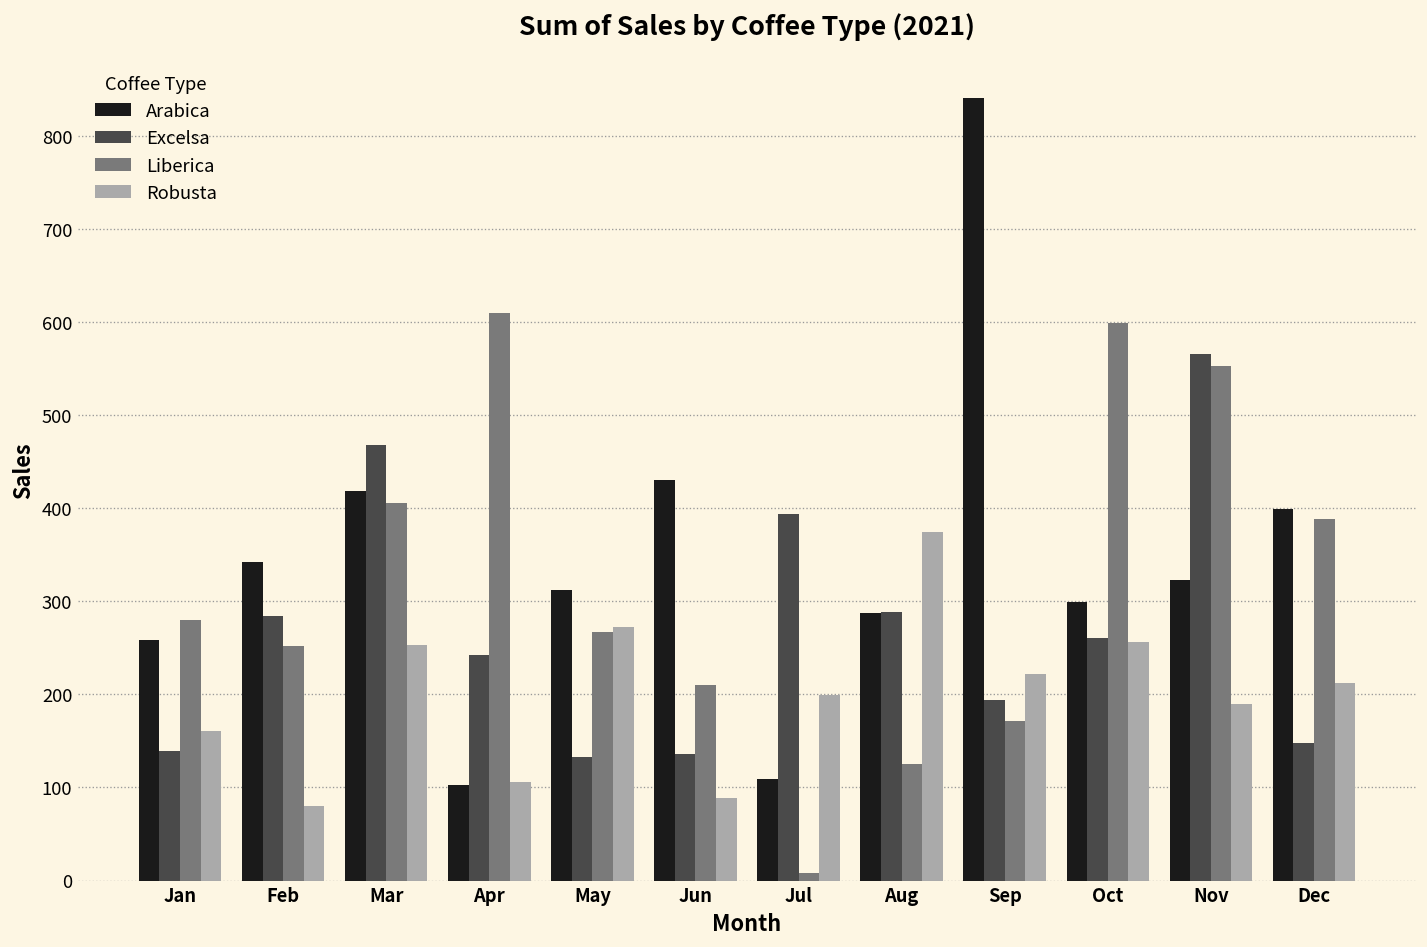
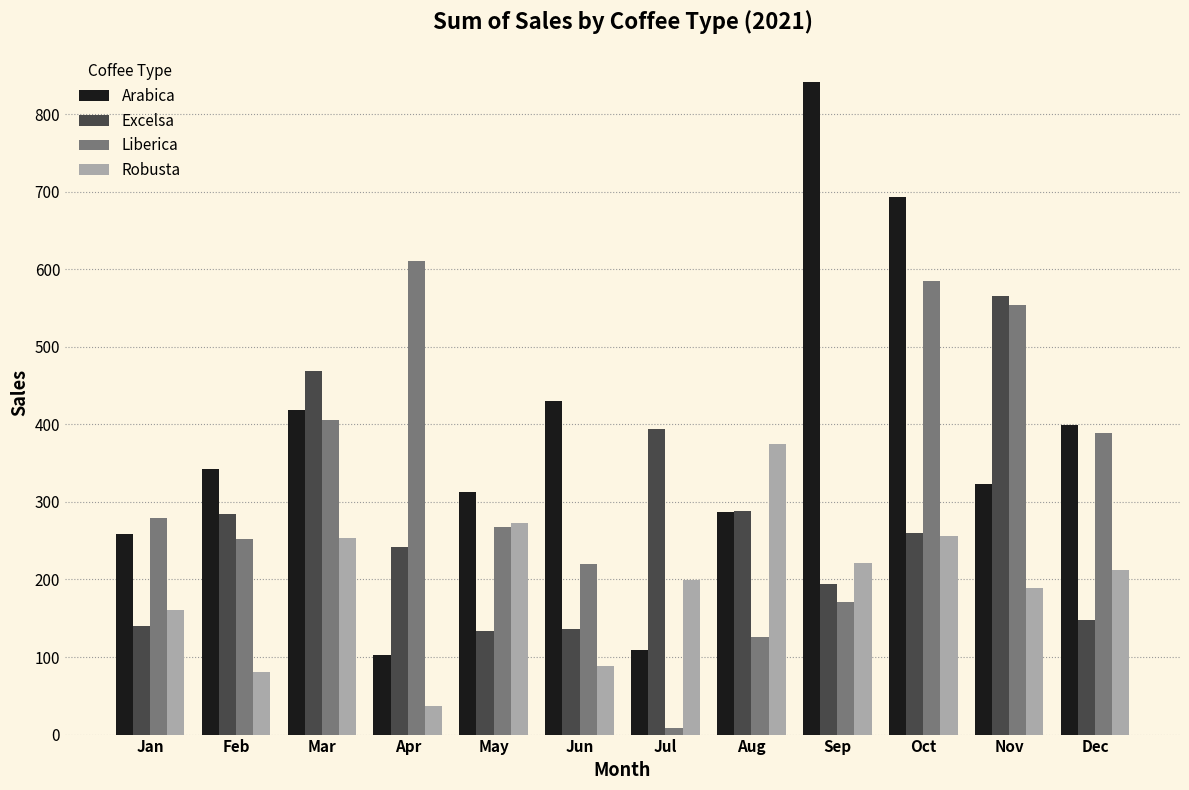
  {
    "Arabica": {
      "Jan": 260,
      "Feb": 340,
      "Mar": 420,
      "Apr": 100,
      "May": 310,
      "Jun": 430,
      "Jul": 110,
      "Aug": 290,
      "Sep": 840,
-     "Oct": 300,
+     "Oct": 690,
      "Nov": 320,
      "Dec": 400
    },
    "Excelsa": {
      "Jan": 140,
      "Feb": 280,
      "Mar": 470,
      "Apr": 240,
      "May": 130,
      "Jun": 140,
      "Jul": 390,
      "Aug": 290,
      "Sep": 190,
      "Oct": 260,
      "Nov": 570,
      "Dec": 150
    },
    "Liberica": {
      "Jan": 280,
      "Feb": 250,
      "Mar": 410,
      "Apr": 610,
      "May": 270,
-     "Jun": 210,
+     "Jun": 220,
      "Jul": 10,
      "Aug": 130,
      "Sep": 170,
-     "Oct": 600,
+     "Oct": 580,
      "Nov": 550,
      "Dec": 390
    },
    "Robusta": {
      "Jan": 160,
      "Feb": 80,
      "Mar": 250,
-     "Apr": 110,
+     "Apr": 40,
      "May": 270,
      "Jun": 90,
      "Jul": 200,
      "Aug": 370,
      "Sep": 220,
      "Oct": 260,
      "Nov": 190,
      "Dec": 210
    }
  }
